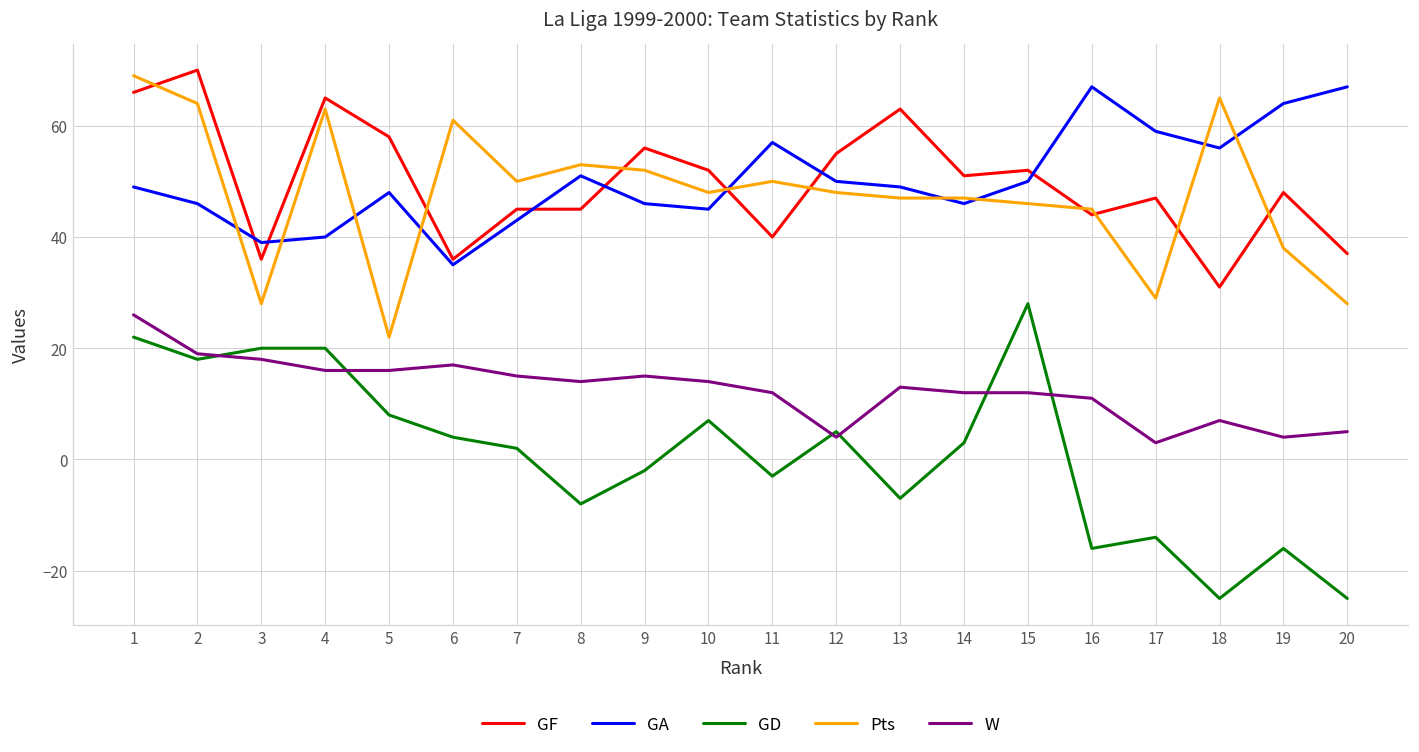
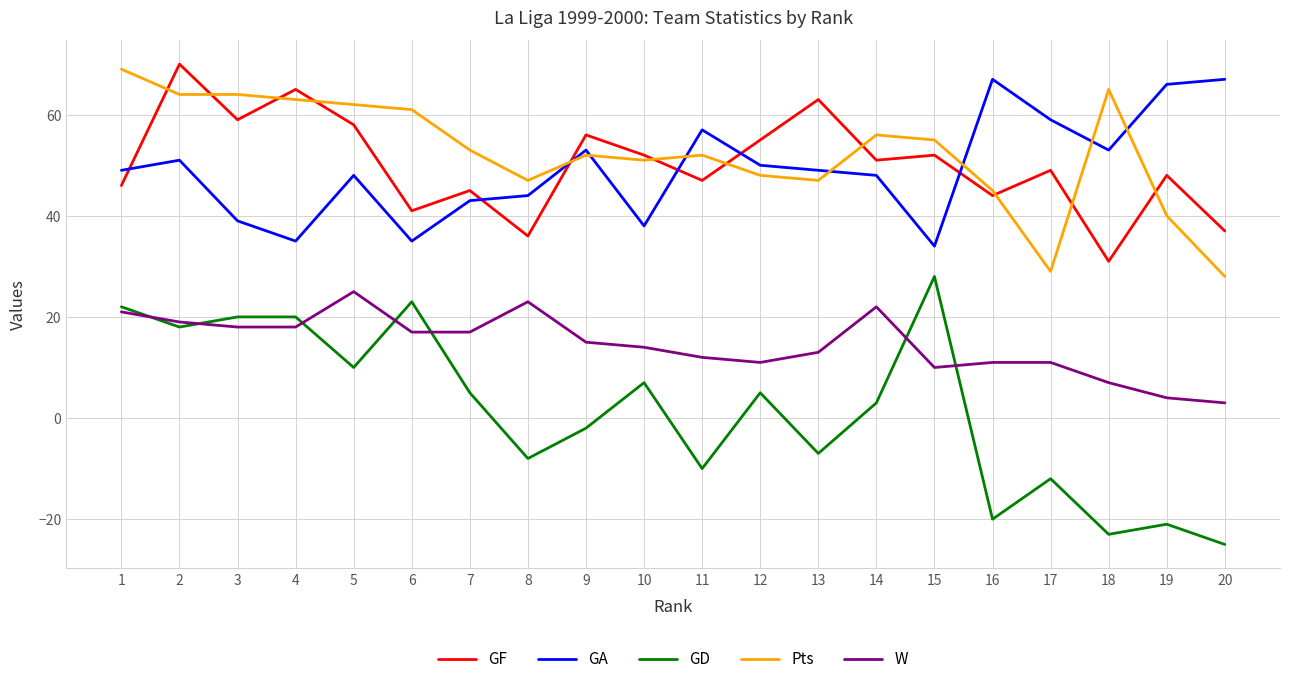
  {
    "GF": {
-     "1": 66,
+     "1": 46,
      "2": 70,
-     "3": 36,
+     "3": 59,
      "4": 65,
      "5": 58,
-     "6": 36,
+     "6": 41,
      "7": 45,
-     "8": 45,
+     "8": 36,
      "9": 56,
      "10": 52,
-     "11": 40,
+     "11": 47,
      "12": 55,
      "13": 63,
      "14": 51,
      "15": 52,
      "16": 44,
-     "17": 47,
+     "17": 49,
      "18": 31,
      "19": 48,
      "20": 37
    },
    "GA": {
      "1": 49,
-     "2": 46,
+     "2": 51,
      "3": 39,
-     "4": 40,
+     "4": 35,
      "5": 48,
      "6": 35,
      "7": 43,
-     "8": 51,
-     "9": 46,
-     "10": 45,
+     "8": 44,
+     "9": 53,
+     "10": 38,
      "11": 57,
      "12": 50,
      "13": 49,
-     "14": 46,
-     "15": 50,
+     "14": 48,
+     "15": 34,
      "16": 67,
      "17": 59,
-     "18": 56,
-     "19": 64,
+     "18": 53,
+     "19": 66,
      "20": 67
    },
    "GD": {
      "1": 22,
      "2": 18,
      "3": 20,
      "4": 20,
-     "5": 8,
-     "6": 4,
-     "7": 2,
+     "5": 10,
+     "6": 23,
+     "7": 5,
      "8": -8,
      "9": -2,
      "10": 7,
-     "11": -3,
+     "11": -10,
      "12": 5,
      "13": -7,
      "14": 3,
      "15": 28,
-     "16": -16,
-     "17": -14,
-     "18": -25,
-     "19": -16,
+     "16": -20,
+     "17": -12,
+     "18": -23,
+     "19": -21,
      "20": -25
    },
    "Pts": {
      "1": 69,
      "2": 64,
-     "3": 28,
+     "3": 64,
      "4": 63,
-     "5": 22,
+     "5": 62,
      "6": 61,
-     "7": 50,
-     "8": 53,
+     "7": 53,
+     "8": 47,
      "9": 52,
-     "10": 48,
-     "11": 50,
+     "10": 51,
+     "11": 52,
      "12": 48,
      "13": 47,
-     "14": 47,
-     "15": 46,
+     "14": 56,
+     "15": 55,
      "16": 45,
      "17": 29,
      "18": 65,
-     "19": 38,
+     "19": 40,
      "20": 28
    },
    "W": {
-     "1": 26,
+     "1": 21,
      "2": 19,
      "3": 18,
-     "4": 16,
-     "5": 16,
+     "4": 18,
+     "5": 25,
      "6": 17,
-     "7": 15,
-     "8": 14,
+     "7": 17,
+     "8": 23,
      "9": 15,
      "10": 14,
      "11": 12,
-     "12": 4,
+     "12": 11,
      "13": 13,
-     "14": 12,
-     "15": 12,
+     "14": 22,
+     "15": 10,
      "16": 11,
-     "17": 3,
+     "17": 11,
      "18": 7,
      "19": 4,
-     "20": 5
+     "20": 3
    }
  }
